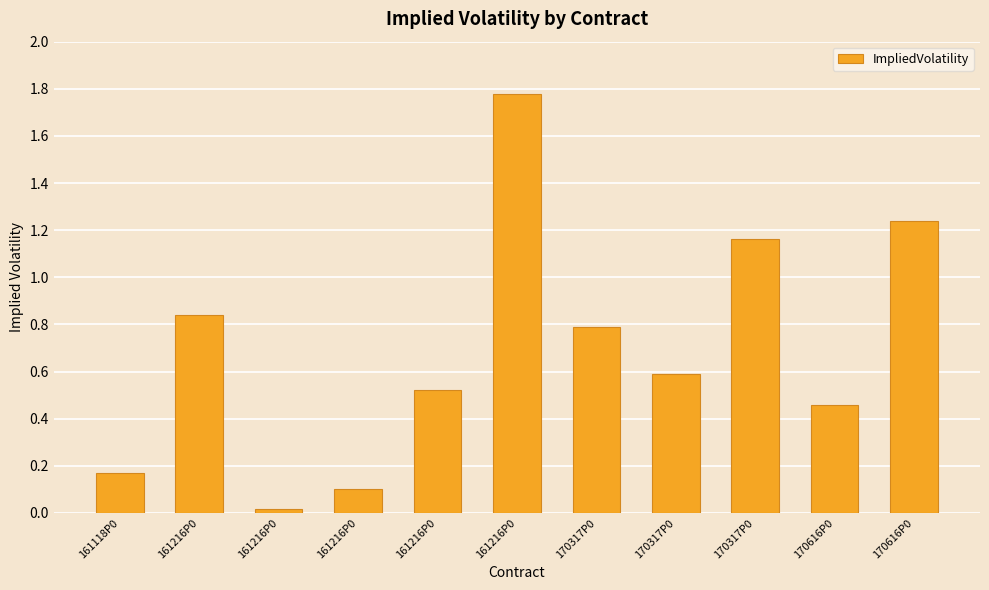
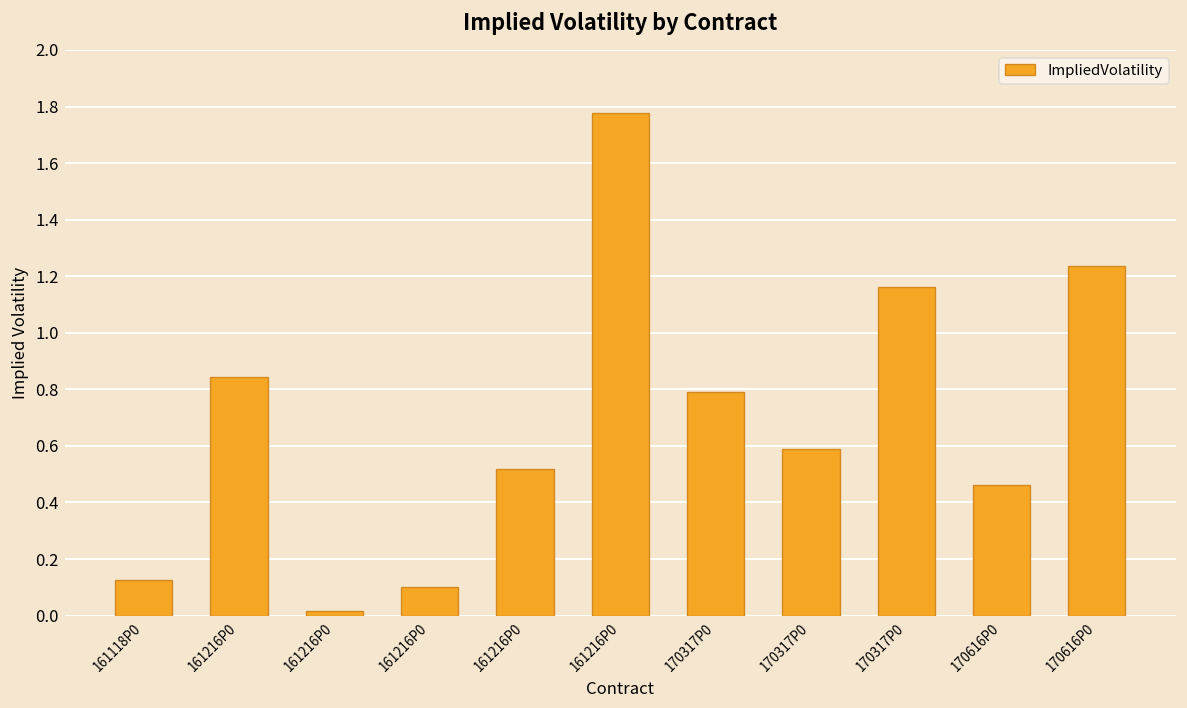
  {
-   "161118P0": 0.17
+   "161118P0": 0.13
  }
